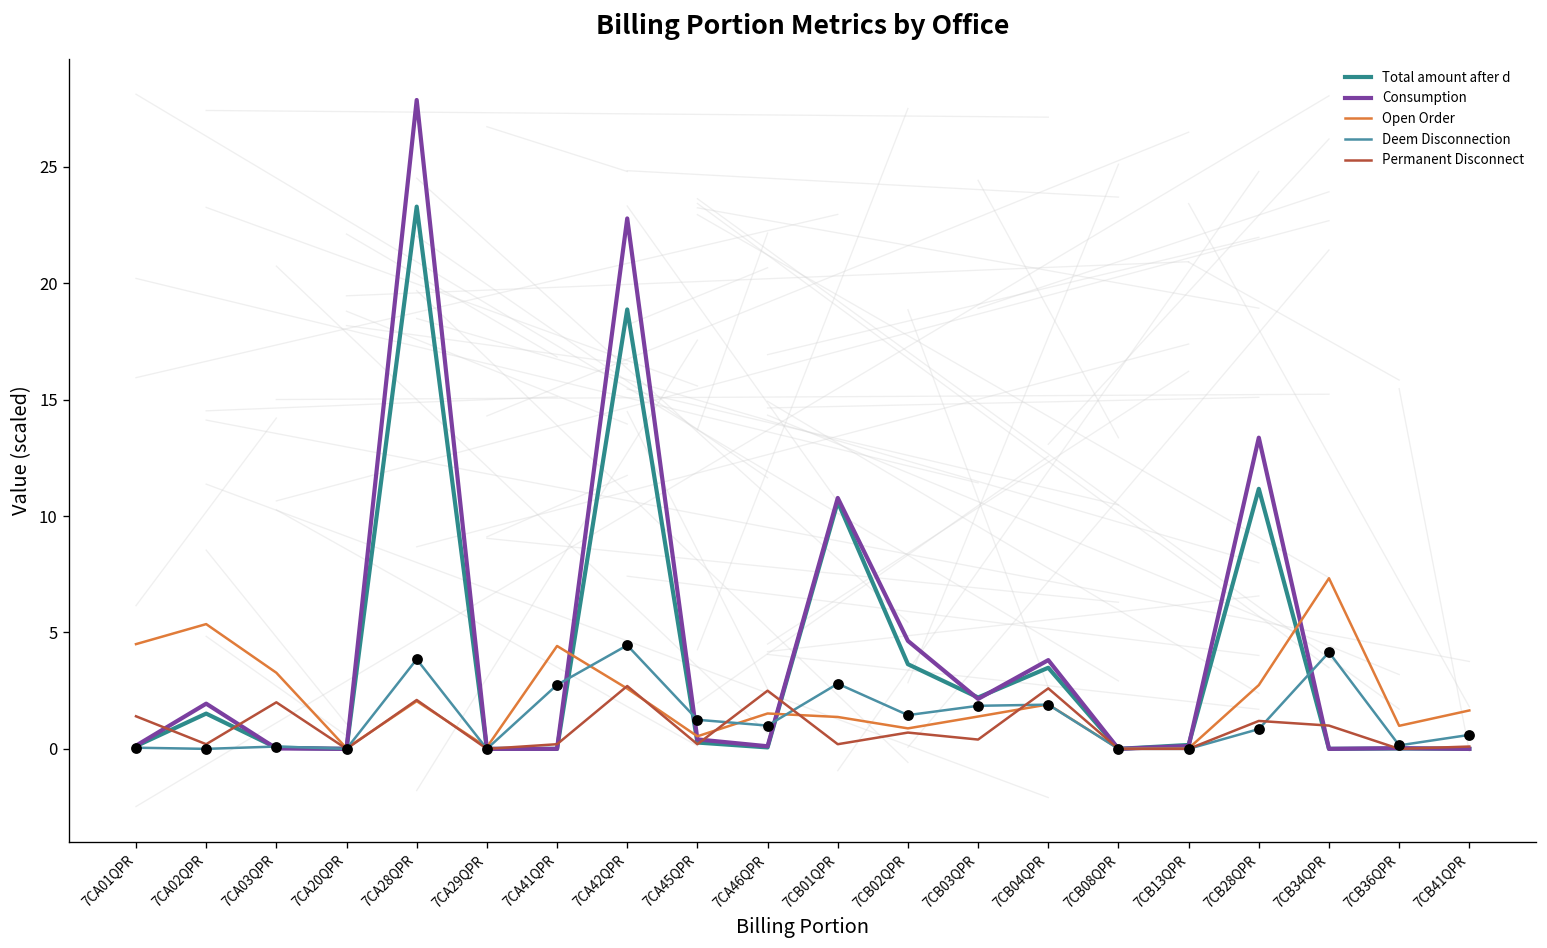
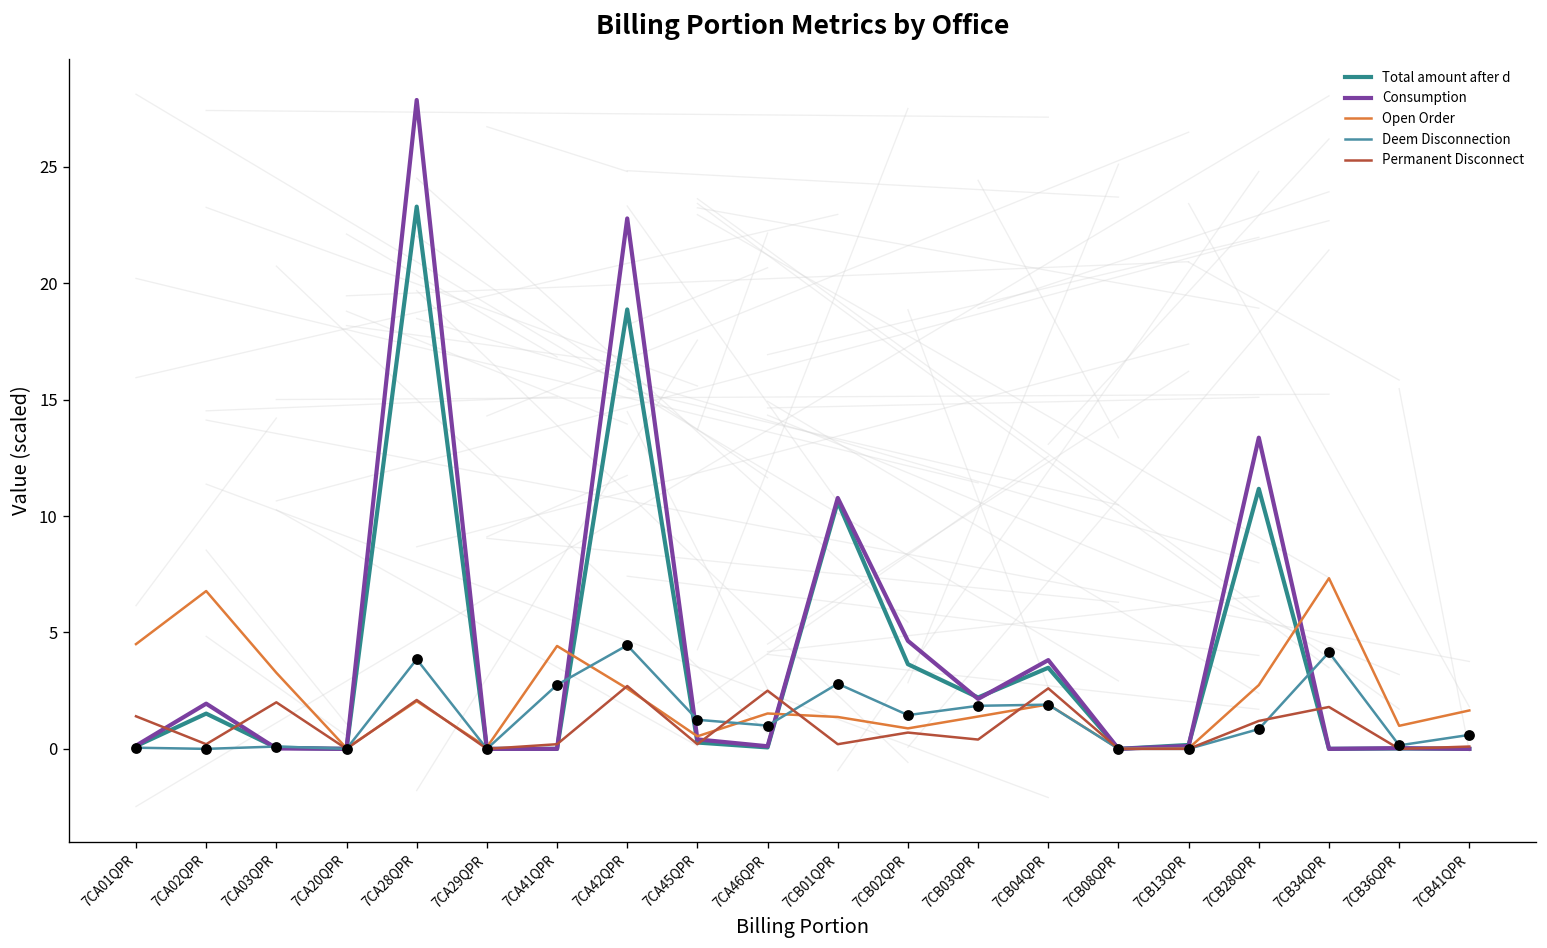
  {
    "Consumption": {
      "7CA02QPR": 1.9,
      "7CA28QPR": 27.9,
      "7CA42QPR": 22.8,
      "7CA45QPR": 0.4,
      "7CB01QPR": 10.8,
      "7CB02QPR": 4.6,
      "7CB04QPR": 3.8,
      "7CB28QPR": 13.4
    },
    "Open Order": {
      "7CA01QPR": 4.5,
-     "7CA02QPR": 5.4,
+     "7CA02QPR": 6.8,
      "7CA03QPR": 3.3,
      "7CA41QPR": 4.4,
      "7CA45QPR": 0.5,
      "7CA46QPR": 1.5,
      "7CB01QPR": 1.4,
      "7CB02QPR": 0.9,
      "7CB03QPR": 1.4,
      "7CB28QPR": 2.7,
      "7CB36QPR": 1.0,
      "7CB41QPR": 1.7
    },
    "Permanent Disconnect": {
      "7CA01QPR": 1.4,
      "7CA02QPR": 0.2,
      "7CA03QPR": 2.0,
      "7CA41QPR": 0.2,
      "7CB01QPR": 0.2,
      "7CB02QPR": 0.7,
      "7CB03QPR": 0.4,
      "7CB28QPR": 1.2,
-     "7CB34QPR": 1.0
+     "7CB34QPR": 1.8
    }
  }
